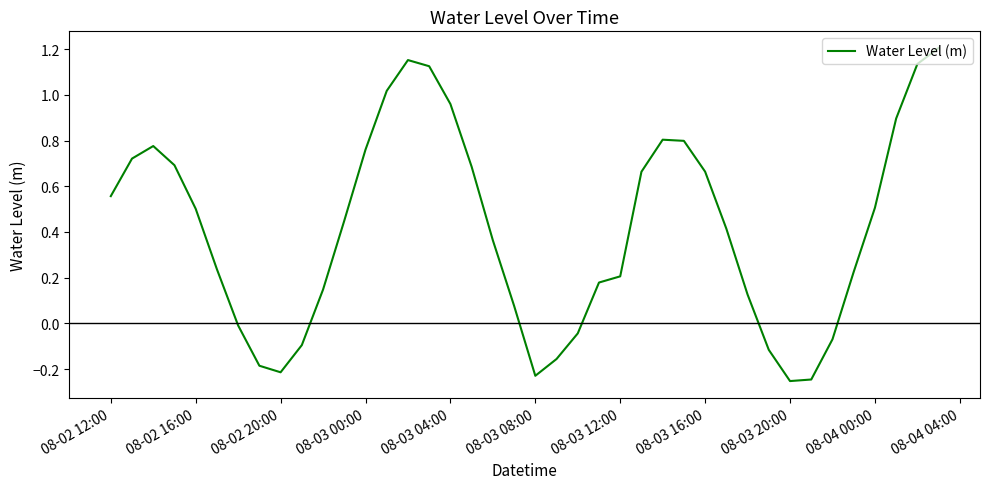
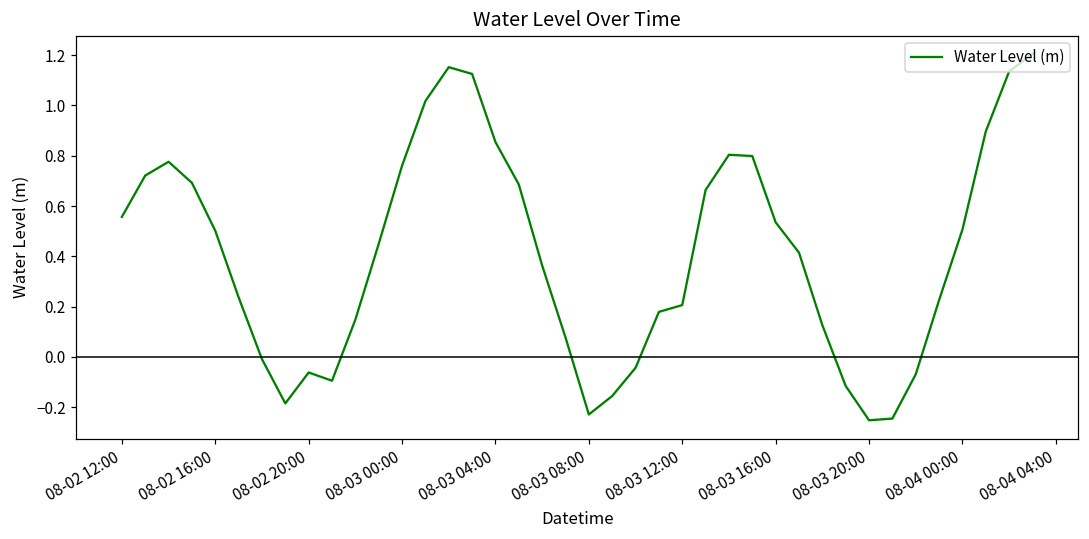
  {
    "08-02 12:00": 0.56,
    "08-02 16:00": 0.50,
-   "08-02 20:00": -0.21,
+   "08-02 20:00": -0.06,
    "08-03 00:00": 0.76,
-   "08-03 04:00": 0.96,
+   "08-03 04:00": 0.85,
    "08-03 08:00": -0.23,
    "08-03 12:00": 0.21,
-   "08-03 16:00": 0.66,
+   "08-03 16:00": 0.54,
    "08-03 20:00": -0.25,
    "08-04 00:00": 0.51
  }
